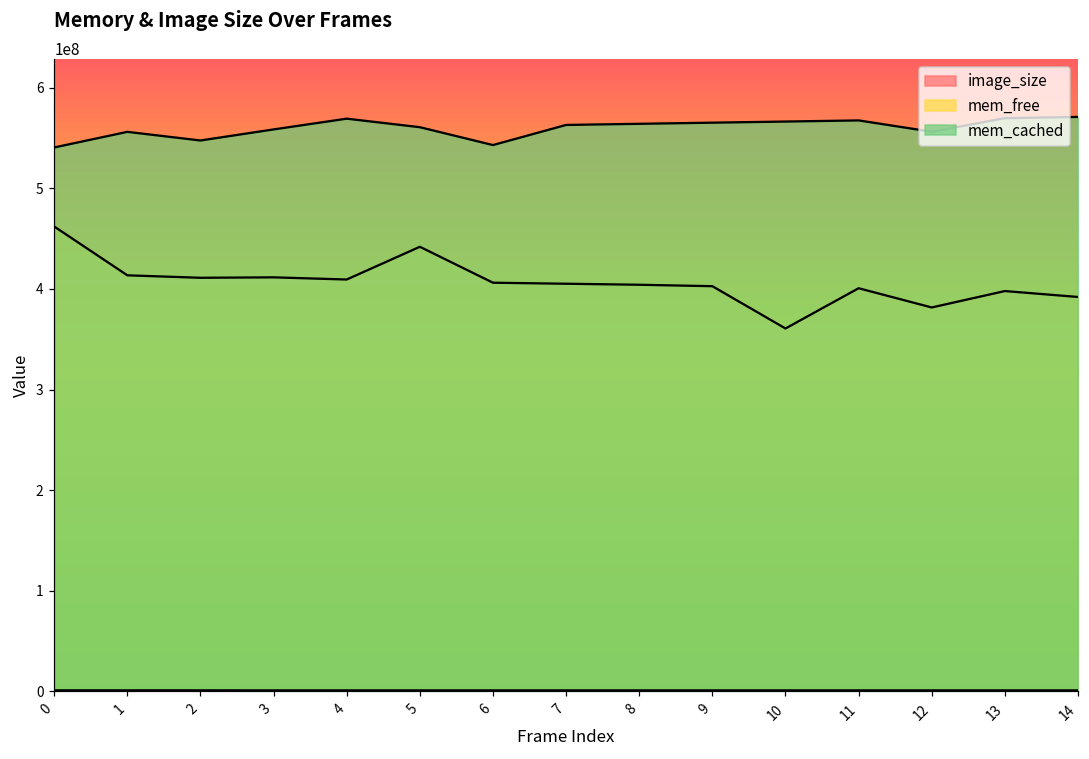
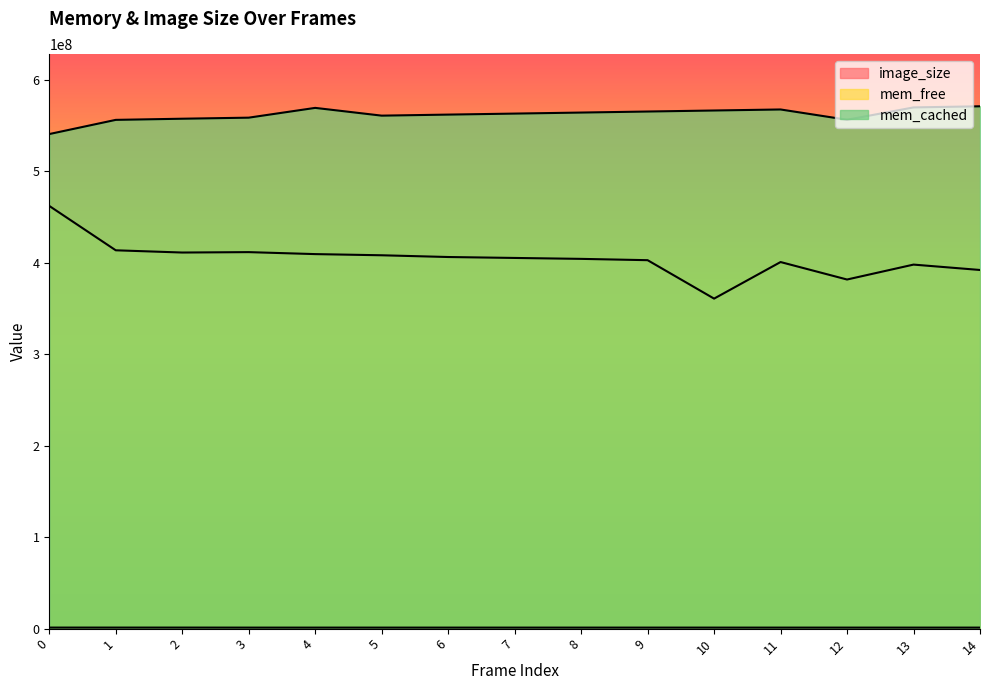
  {
    "image_size": {
      "0": 0,
      "1": 0,
      "2": 0,
      "3": 0,
      "4": 0,
      "5": 0,
      "6": 0,
      "7": 0,
      "8": 0,
      "9": 0,
      "10": 0,
      "11": 0,
      "12": 0,
      "13": 0,
      "14": 0
    },
    "mem_free": {
      "0": 460000000,
      "1": 410000000,
      "2": 410000000,
      "3": 410000000,
      "4": 410000000,
-     "5": 440000000,
+     "5": 410000000,
      "6": 410000000,
      "7": 410000000,
      "8": 400000000,
      "9": 400000000,
      "10": 360000000,
      "11": 400000000,
      "12": 380000000,
      "13": 400000000,
      "14": 390000000
    },
    "mem_cached": {
      "0": 540000000,
      "1": 560000000,
-     "2": 550000000,
+     "2": 560000000,
      "3": 560000000,
      "4": 570000000,
      "5": 560000000,
-     "6": 540000000,
+     "6": 560000000,
      "7": 560000000,
      "8": 560000000,
      "9": 570000000,
      "10": 570000000,
      "11": 570000000,
      "14": 570000000
    }
  }
